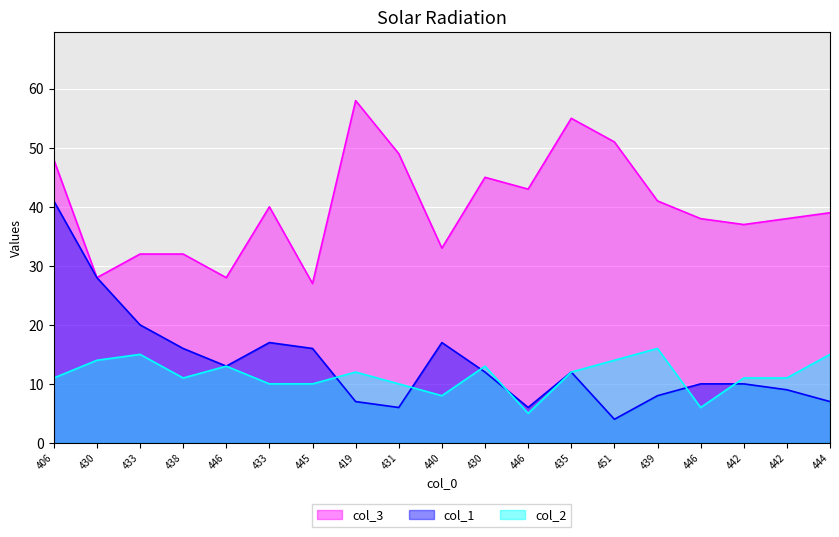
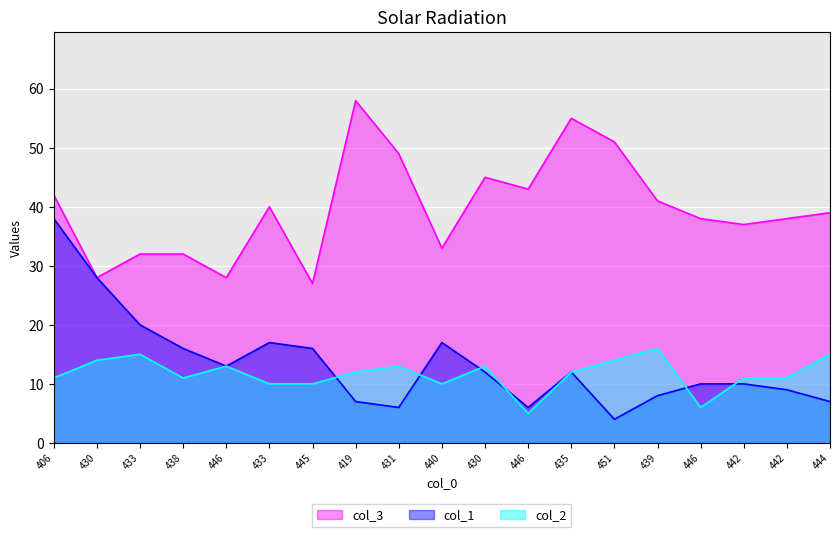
  {
    "col_3": {
-     "406": 48,
+     "406": 42,
      "438": 32,
      "445": 27,
      "419": 58,
      "431": 49,
      "440": 33,
      "435": 55,
      "451": 51,
      "439": 41,
      "444": 39
    },
    "col_1": {
-     "406": 41,
+     "406": 38,
      "438": 16,
      "445": 16,
      "419": 7,
      "431": 6,
      "440": 17,
      "451": 4,
      "439": 8,
      "444": 7
    },
    "col_2": {
      "406": 11,
      "438": 11,
      "445": 10,
      "419": 12,
-     "431": 10,
-     "440": 8,
+     "431": 13,
+     "440": 10,
      "451": 14,
      "439": 16,
      "444": 15
    }
  }
